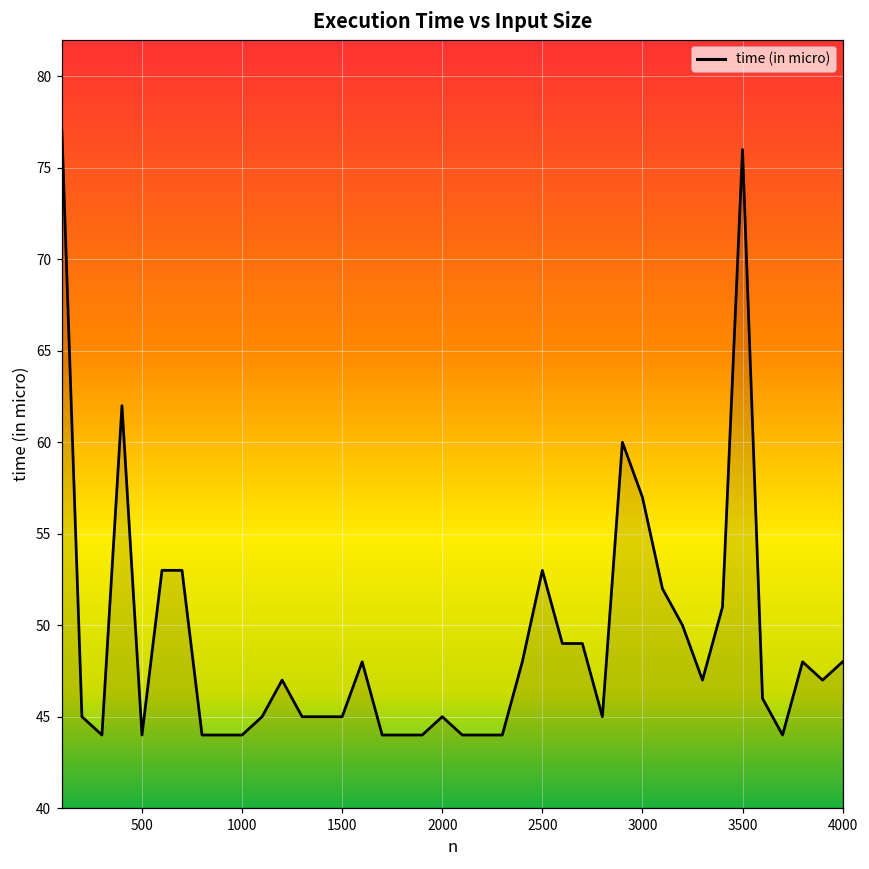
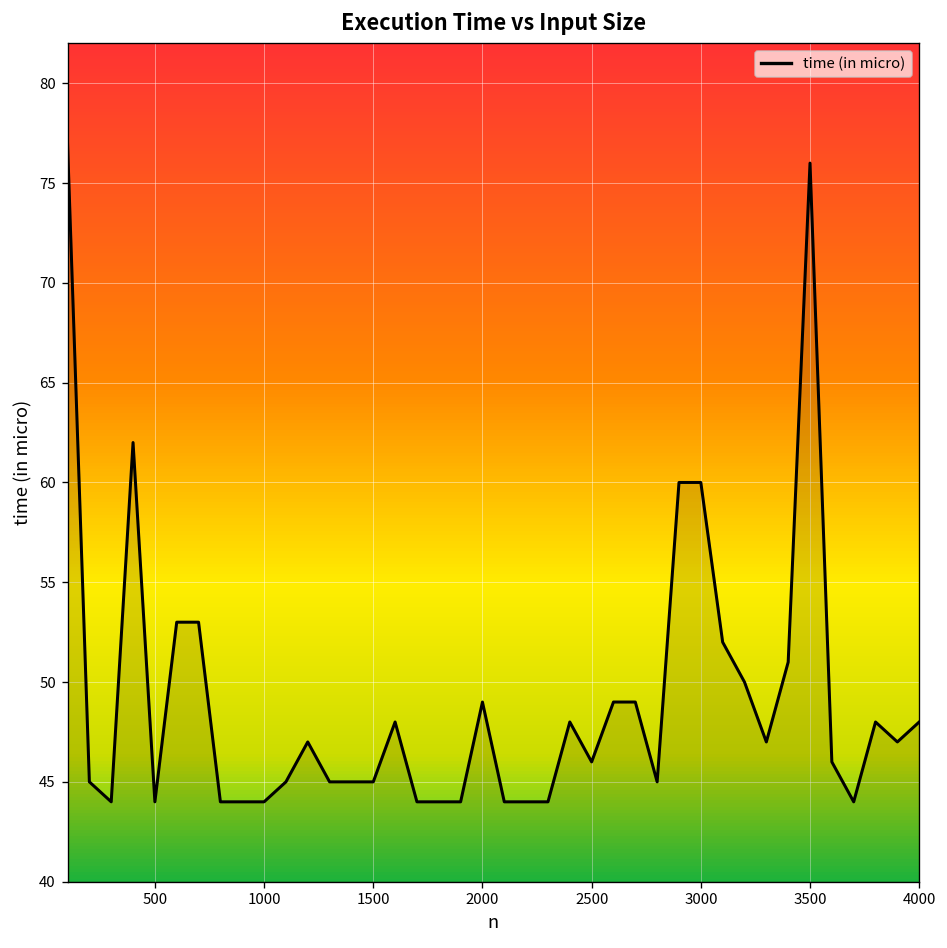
  {
    "500": 44,
    "1000": 44,
    "1500": 45,
-   "2000": 45,
-   "2500": 53,
-   "3000": 57,
+   "2000": 49,
+   "2500": 46,
+   "3000": 60,
    "3500": 76,
    "4000": 48
  }
